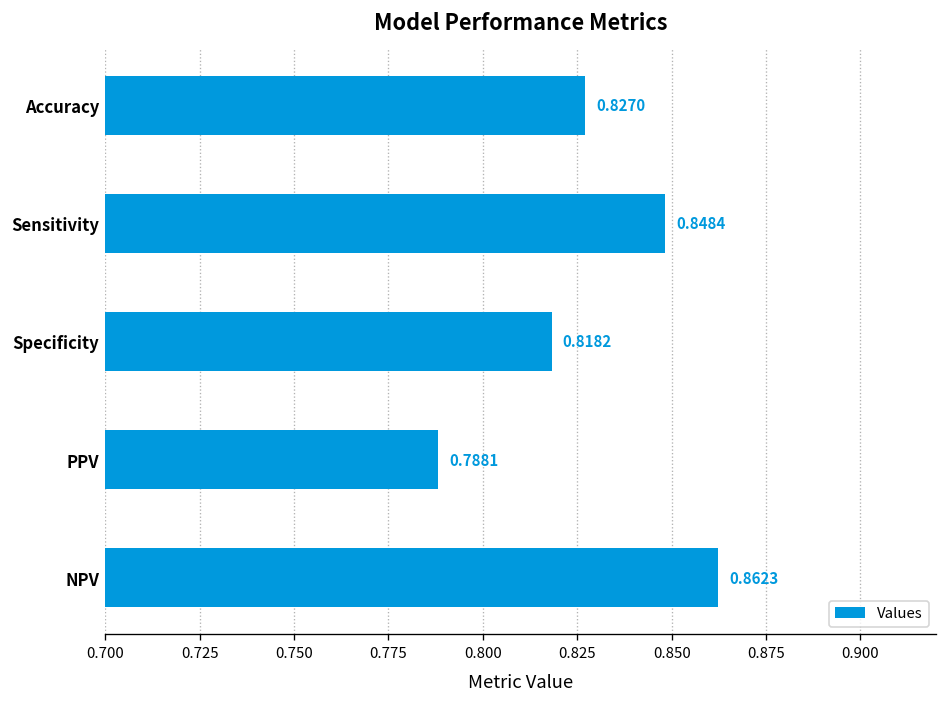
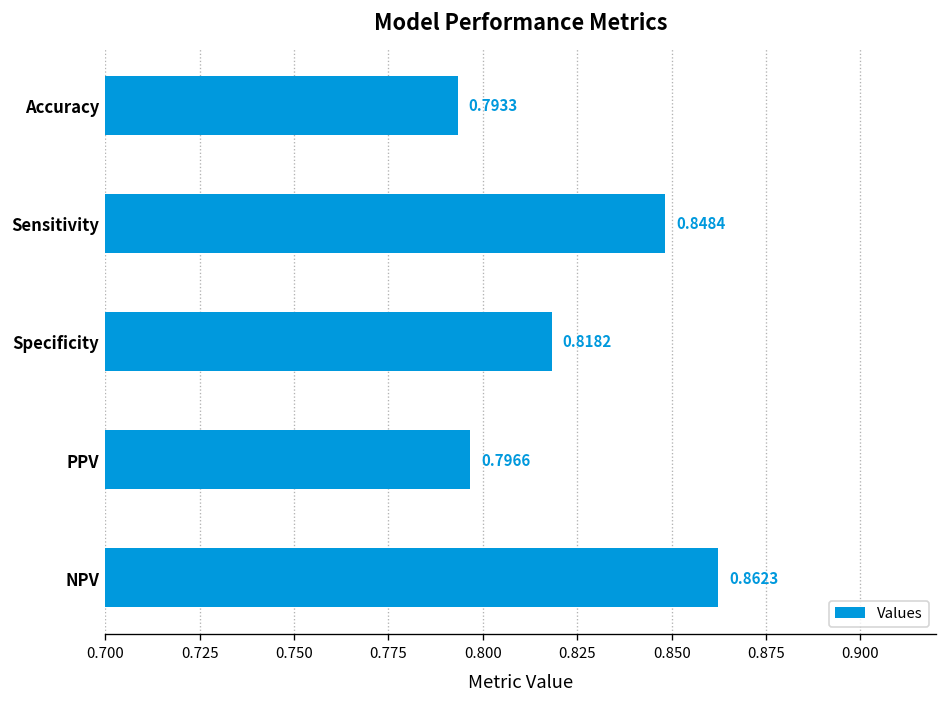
  {
-   "Accuracy": 0.8270,
+   "Accuracy": 0.7933,
    "Sensitivity": 0.8484,
    "Specificity": 0.8182,
-   "PPV": 0.7881,
+   "PPV": 0.7966,
    "NPV": 0.8623
  }
